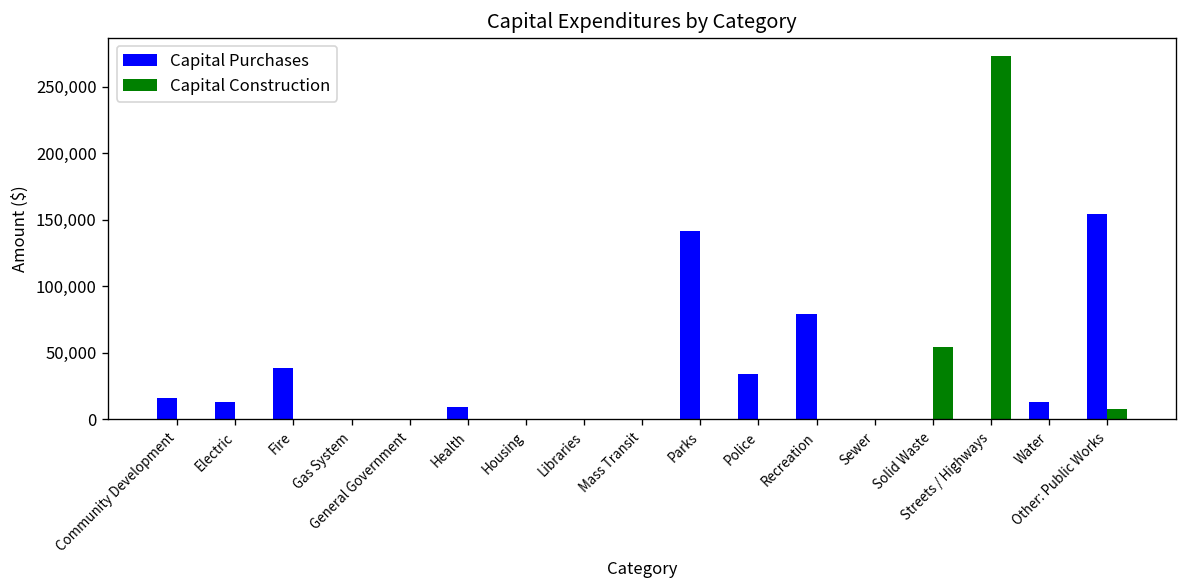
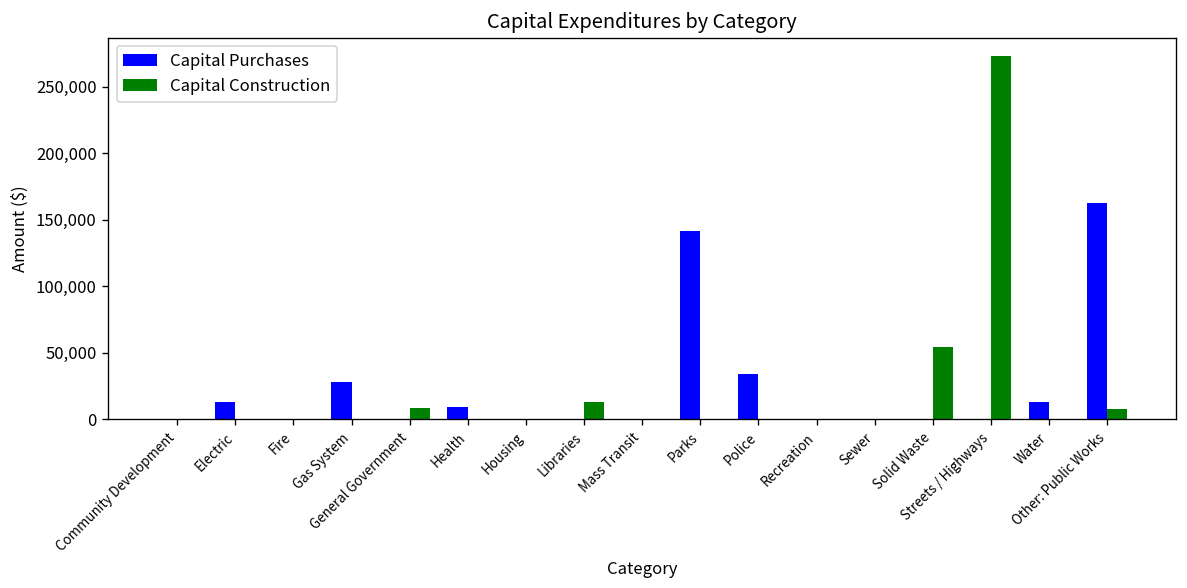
  {
    "Capital Purchases": {
-     "Community Development": "16,000",
+     "Community Development": "0",
      "Electric": "13,000",
-     "Fire": "39,000",
-     "Gas System": "0",
+     "Fire": "0",
+     "Gas System": "28,000",
      "General Government": "0",
      "Health": "10,000",
      "Housing": "0",
      "Libraries": "0",
      "Mass Transit": "0",
      "Parks": "141,000",
      "Police": "34,000",
-     "Recreation": "79,000",
+     "Recreation": "0",
      "Sewer": "0",
      "Solid Waste": "0",
      "Streets / Highways": "0",
      "Water": "13,000",
-     "Other: Public Works": "154,000"
+     "Other: Public Works": "162,000"
    },
    "Capital Construction": {
      "Community Development": "0",
      "Electric": "0",
      "Fire": "0",
      "Gas System": "0",
-     "General Government": "0",
+     "General Government": "9,000",
      "Health": "0",
      "Housing": "0",
-     "Libraries": "0",
+     "Libraries": "13,000",
      "Mass Transit": "0",
      "Parks": "0",
      "Police": "0",
      "Recreation": "0",
      "Sewer": "0",
      "Solid Waste": "54,000",
      "Streets / Highways": "273,000",
      "Water": "0",
      "Other: Public Works": "8,000"
    }
  }
